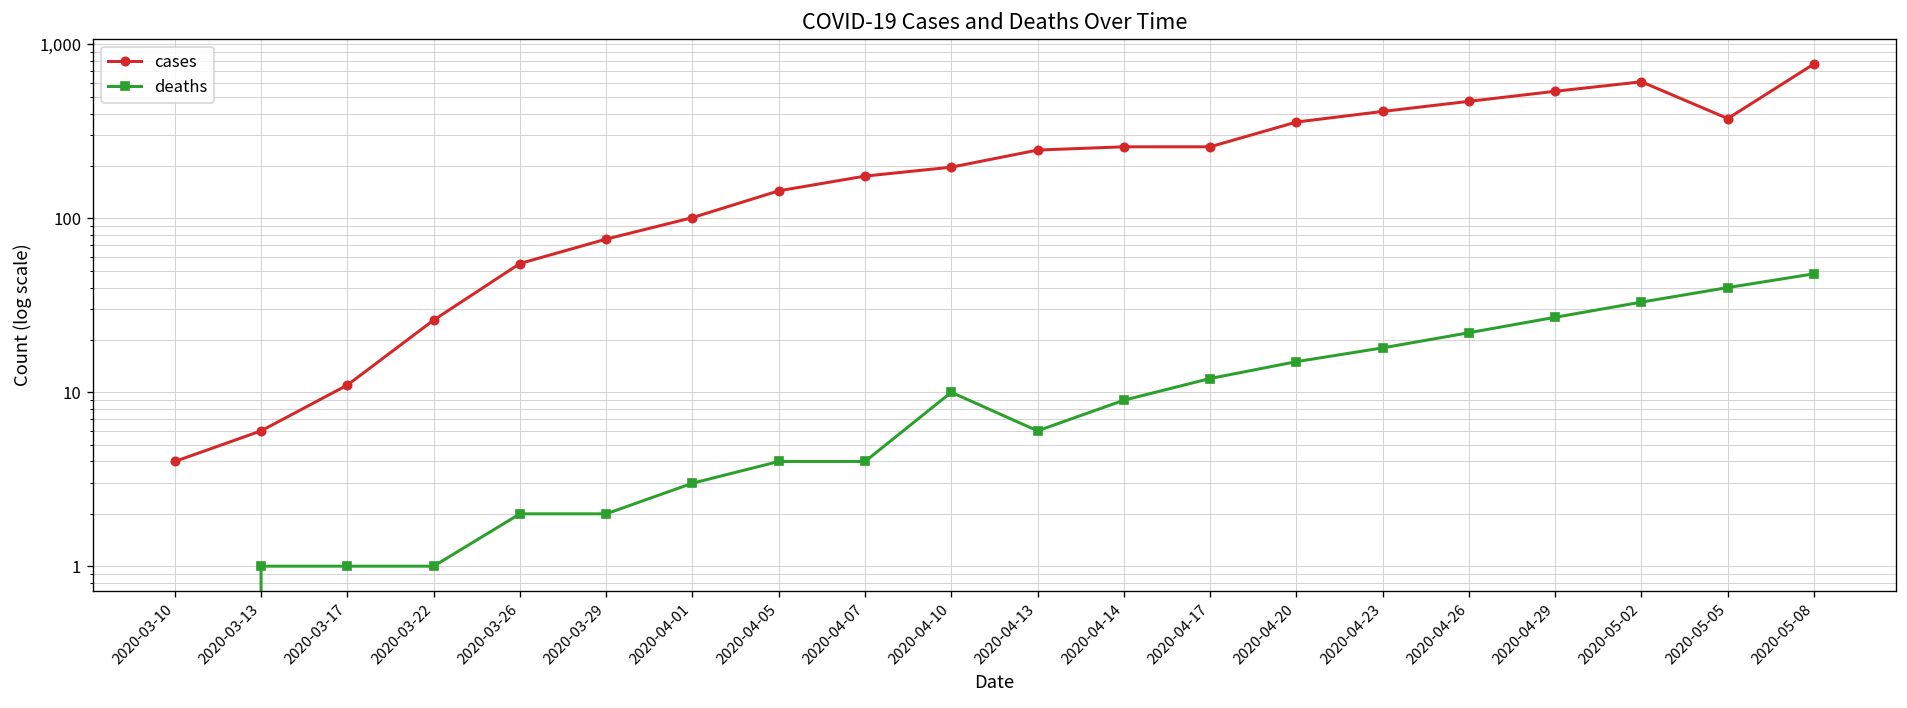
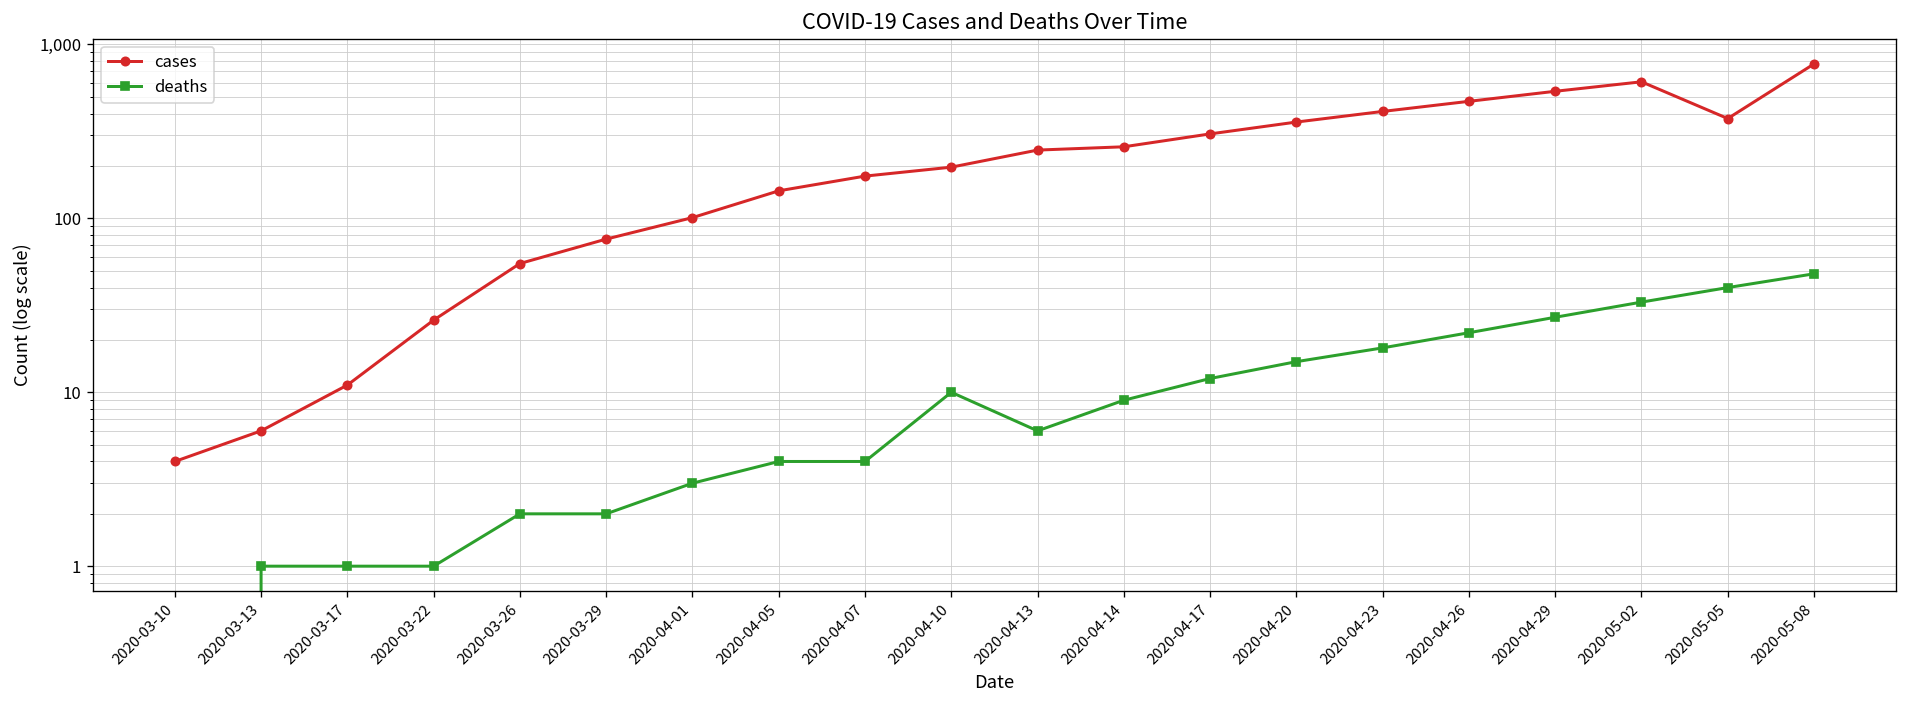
  {
    "cases": {
      "2020-03-10": 4,
      "2020-03-13": 6,
      "2020-03-17": 11,
      "2020-03-22": 26,
      "2020-03-26": 55,
      "2020-03-29": 80,
      "2020-04-01": 100,
      "2020-04-05": 140,
      "2020-04-07": 180,
      "2020-04-10": 200,
      "2020-04-13": 250,
      "2020-04-14": 260,
-     "2020-04-17": 260,
+     "2020-04-17": 310,
      "2020-04-20": 360,
      "2020-04-23": 410,
      "2020-04-26": 470,
      "2020-04-29": 540,
      "2020-05-02": 610,
      "2020-05-05": 380,
      "2020-05-08": 800
    },
    "deaths": {
      "2020-03-13": 1,
      "2020-03-17": 1,
      "2020-03-22": 1,
      "2020-03-26": 2,
      "2020-03-29": 2,
      "2020-04-01": 3,
      "2020-04-05": 4,
      "2020-04-07": 4,
      "2020-04-10": 10,
      "2020-04-13": 6,
      "2020-04-14": 9,
      "2020-04-17": 12,
      "2020-04-20": 15,
      "2020-04-23": 18,
      "2020-04-26": 22,
      "2020-04-29": 27,
      "2020-05-02": 33,
      "2020-05-05": 40,
      "2020-05-08": 48
    }
  }
